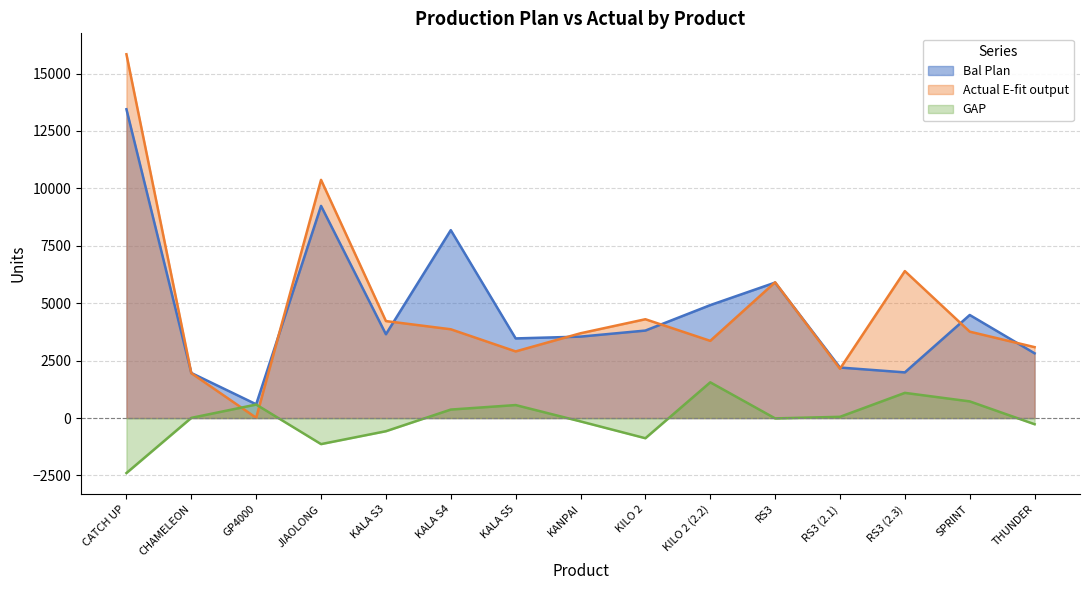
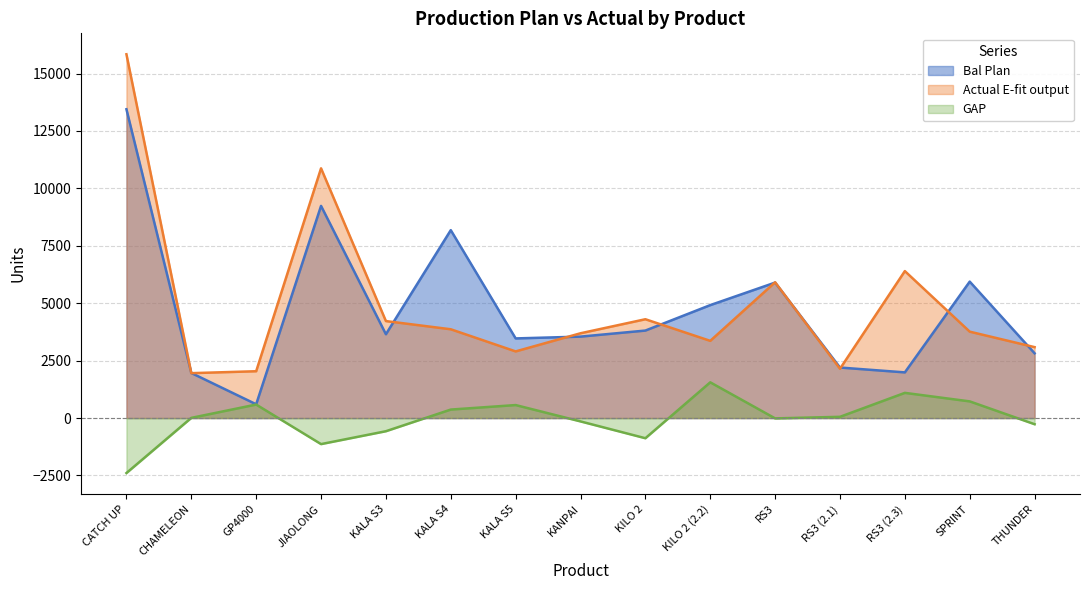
  {
    "Bal Plan": {
      "CATCH UP": 13400,
      "JIAOLONG": 9200,
      "KALA S3": 3700,
      "KALA S4": 8200,
      "KALA S5": 3500,
      "KANPAI": 3500,
      "KILO 2": 3800,
      "KILO 2 (2.2)": 4900,
      "RS3 (2.3)": 2000,
-     "SPRINT": 4500,
+     "SPRINT": 5900,
      "THUNDER": 2800
    },
    "Actual E-fit output": {
      "CATCH UP": 15800,
-     "GP4000": 0,
-     "JIAOLONG": 10400,
+     "GP4000": 2000,
+     "JIAOLONG": 10900,
      "KALA S3": 4200,
      "KALA S4": 3900,
      "KALA S5": 2900,
      "KANPAI": 3700,
      "KILO 2": 4300,
      "KILO 2 (2.2)": 3400,
      "RS3 (2.3)": 6400,
      "SPRINT": 3800,
      "THUNDER": 3100
    }
  }
